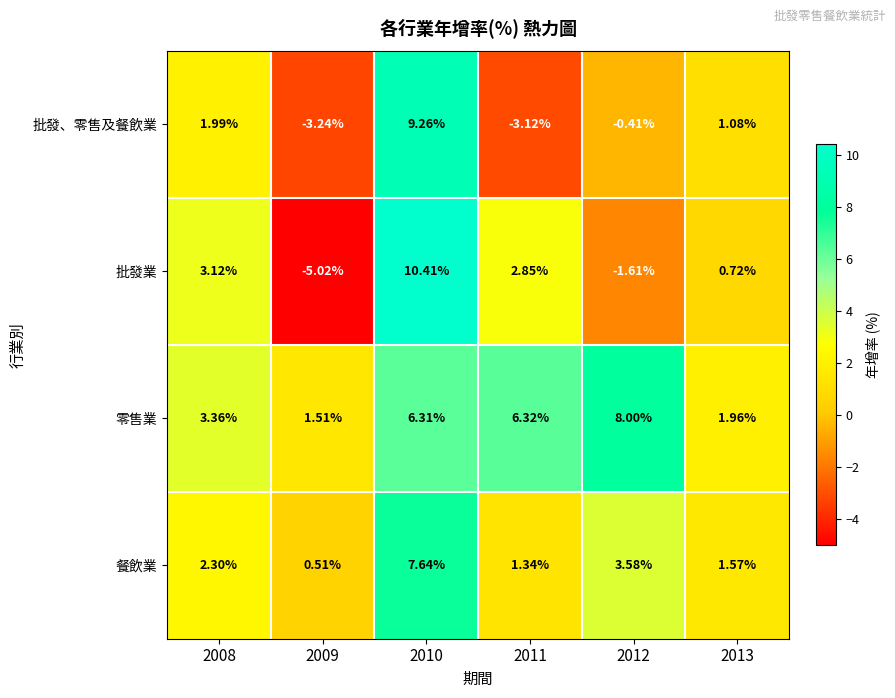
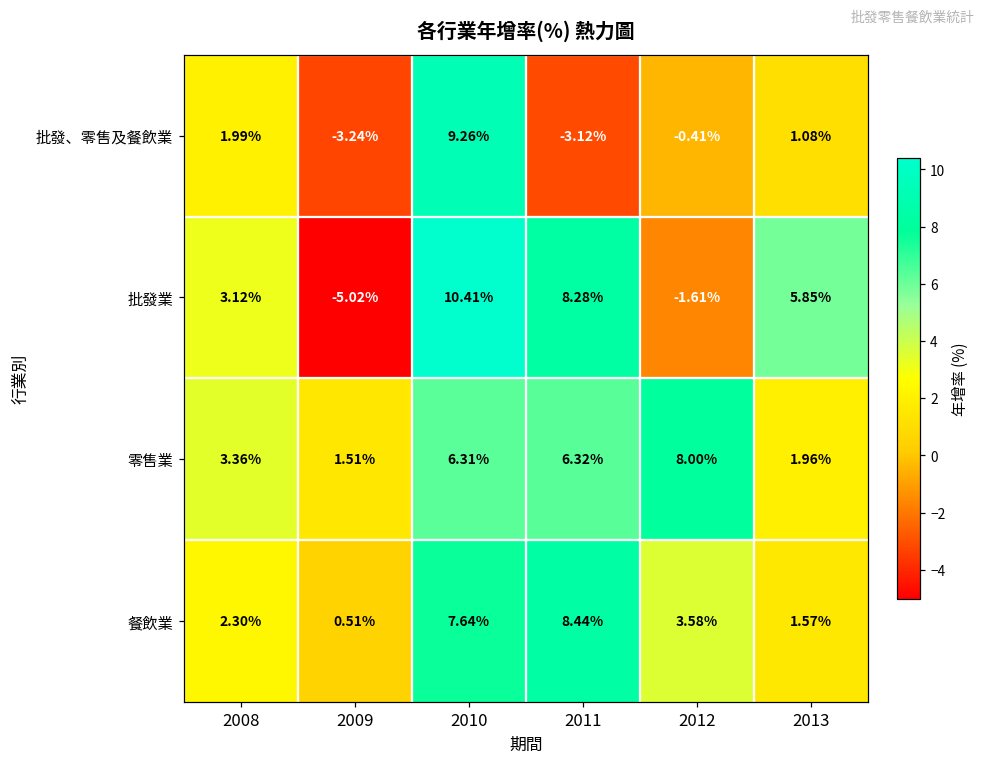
  {
    "批發、零售及餐飲業": {
      "2008": "1.99%",
      "2009": "-3.24%",
      "2010": "9.26%",
      "2011": "-3.12%",
      "2012": "-0.41%",
      "2013": "1.08%"
    },
    "批發業": {
      "2008": "3.12%",
      "2009": "-5.02%",
      "2010": "10.41%",
-     "2011": "2.85%",
+     "2011": "8.28%",
      "2012": "-1.61%",
-     "2013": "0.72%"
+     "2013": "5.85%"
    },
    "零售業": {
      "2008": "3.36%",
      "2009": "1.51%",
      "2010": "6.31%",
      "2011": "6.32%",
      "2012": "8.00%",
      "2013": "1.96%"
    },
    "餐飲業": {
      "2008": "2.30%",
      "2009": "0.51%",
      "2010": "7.64%",
-     "2011": "1.34%",
+     "2011": "8.44%",
      "2012": "3.58%",
      "2013": "1.57%"
    }
  }
